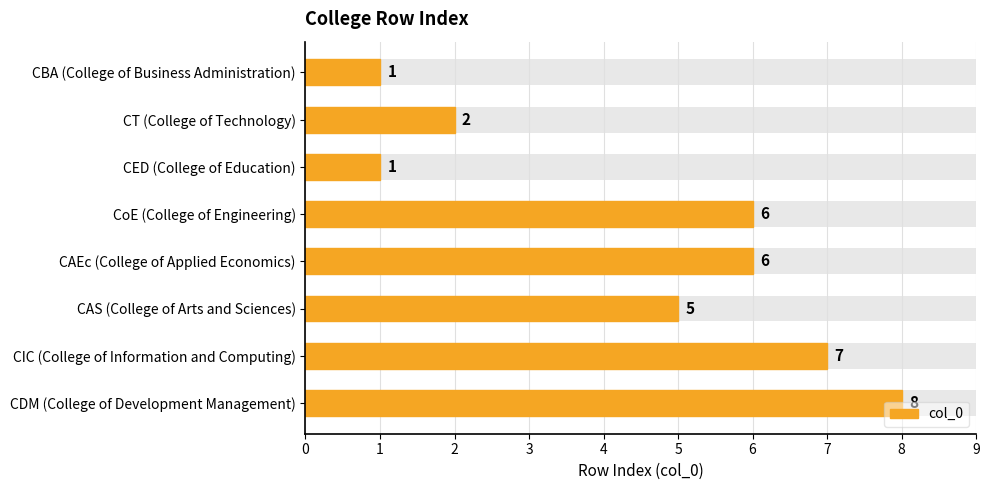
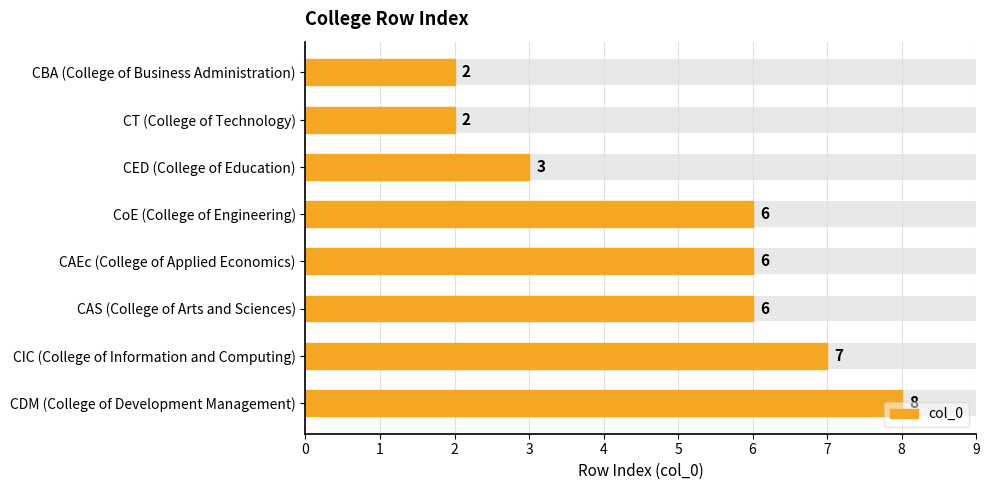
  {
-   "CBA (College of Business Administration)": 1,
+   "CBA (College of Business Administration)": 2,
    "CT (College of Technology)": 2,
-   "CED (College of Education)": 1,
+   "CED (College of Education)": 3,
    "CoE (College of Engineering)": 6,
    "CAEc (College of Applied Economics)": 6,
-   "CAS (College of Arts and Sciences)": 5,
+   "CAS (College of Arts and Sciences)": 6,
    "CIC (College of Information and Computing)": 7
  }
